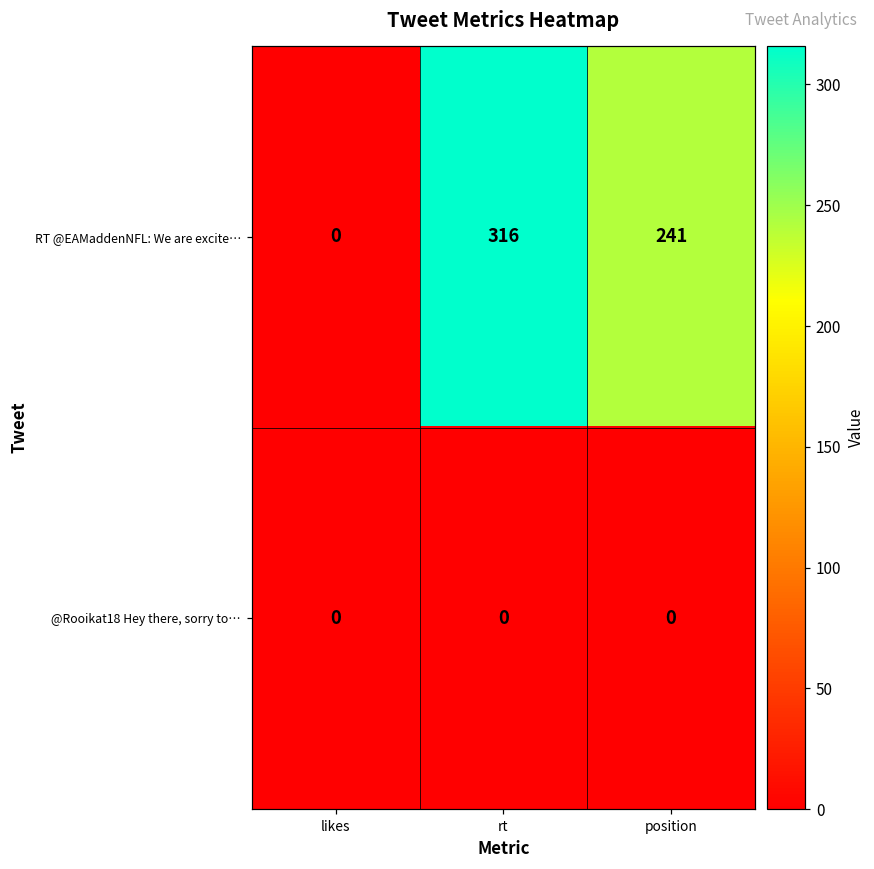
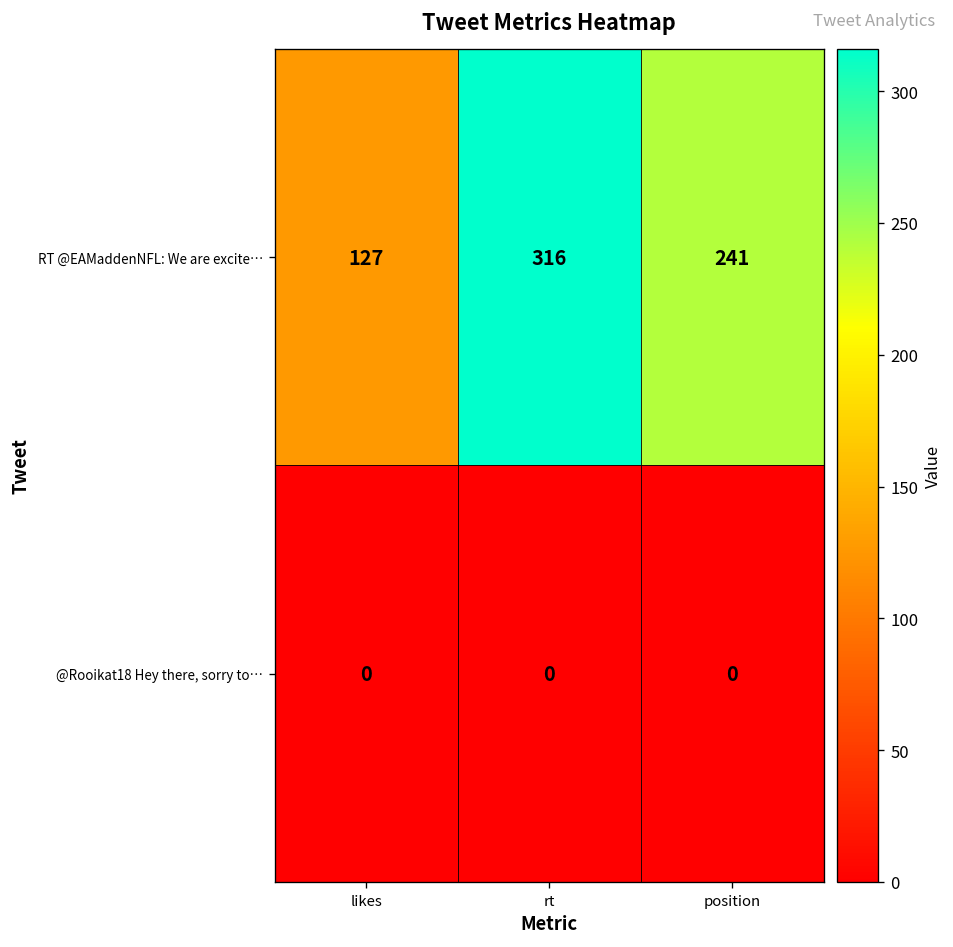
  {
    "RT @EAMaddenNFL: We are excite…": {
-     "likes": 0,
+     "likes": 127,
      "rt": 316,
      "position": 241
    },
    "@Rooikat18 Hey there, sorry to…": {
      "likes": 0,
      "rt": 0,
      "position": 0
    }
  }
